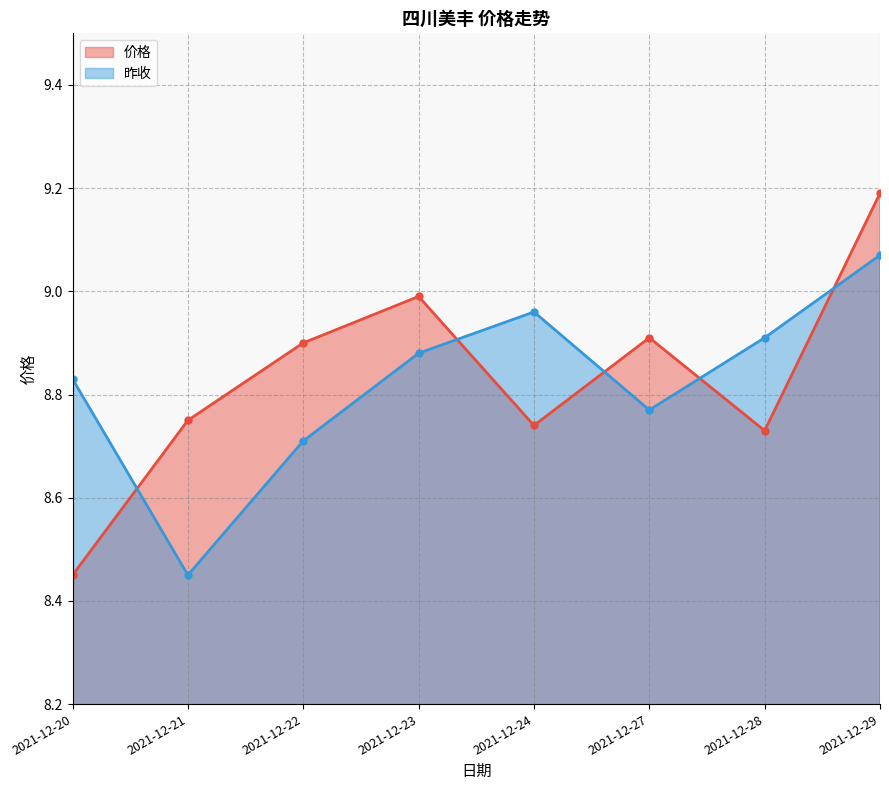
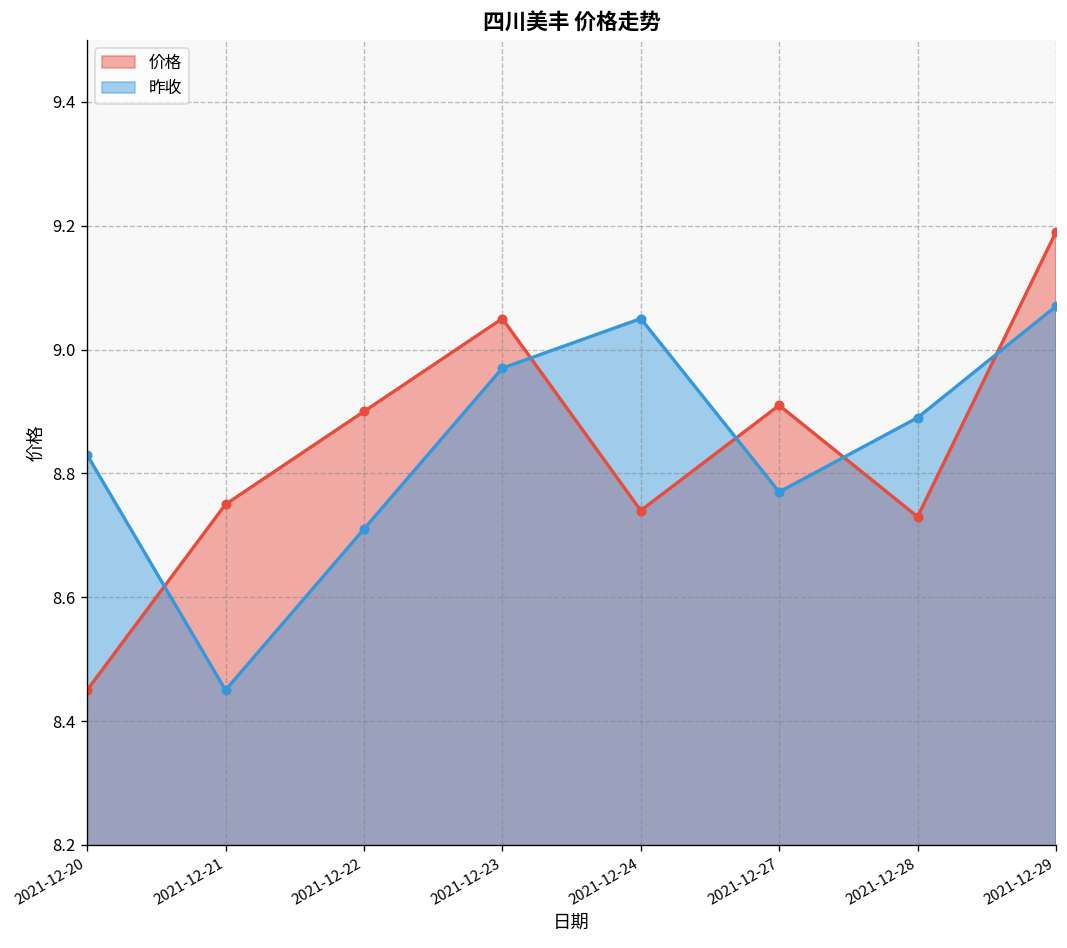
  {
    "价格": {
      "2021-12-20": 8.45,
      "2021-12-21": 8.75,
      "2021-12-22": 8.90,
-     "2021-12-23": 8.99,
+     "2021-12-23": 9.05,
      "2021-12-24": 8.74,
      "2021-12-27": 8.91,
      "2021-12-28": 8.73,
      "2021-12-29": 9.19
    },
    "昨收": {
      "2021-12-20": 8.83,
      "2021-12-21": 8.45,
      "2021-12-22": 8.71,
-     "2021-12-23": 8.88,
-     "2021-12-24": 8.96,
+     "2021-12-23": 8.97,
+     "2021-12-24": 9.05,
      "2021-12-27": 8.77,
-     "2021-12-28": 8.91,
+     "2021-12-28": 8.89,
      "2021-12-29": 9.07
    }
  }
